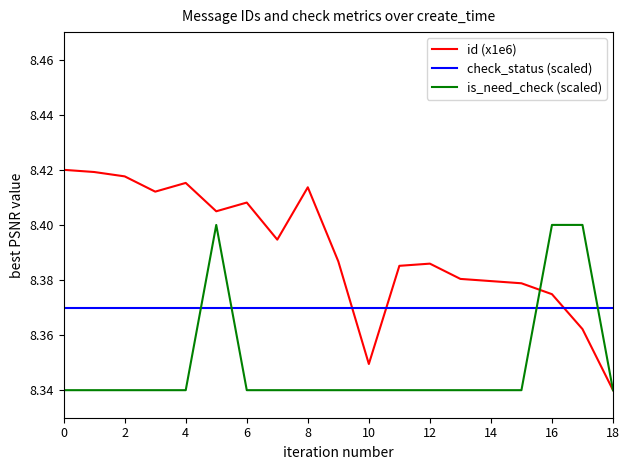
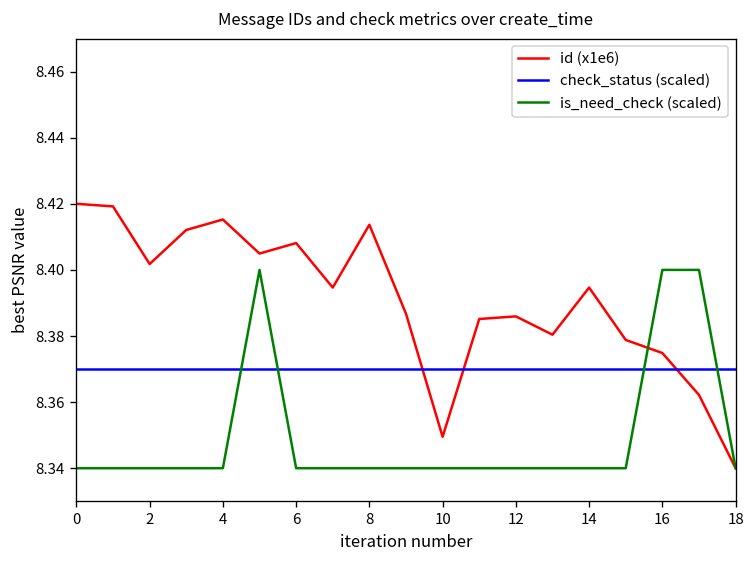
  {
    "id (x1e6)": {
      "0": 8.420,
-     "2": 8.418,
+     "2": 8.402,
      "4": 8.415,
      "6": 8.408,
      "8": 8.414,
      "10": 8.350,
      "12": 8.386,
-     "14": 8.380,
+     "14": 8.395,
      "16": 8.375
    },
    "check_status (scaled)": {
      "0": 8.370,
      "2": 8.370,
      "4": 8.370,
      "6": 8.370,
      "8": 8.370,
      "10": 8.370,
      "12": 8.370,
      "14": 8.370,
      "16": 8.370,
      "18": 8.370
    },
    "is_need_check (scaled)": {
      "0": 8.340,
      "2": 8.340,
      "4": 8.340,
      "6": 8.340,
      "8": 8.340,
      "10": 8.340,
      "12": 8.340,
      "14": 8.340,
      "16": 8.400
    }
  }
